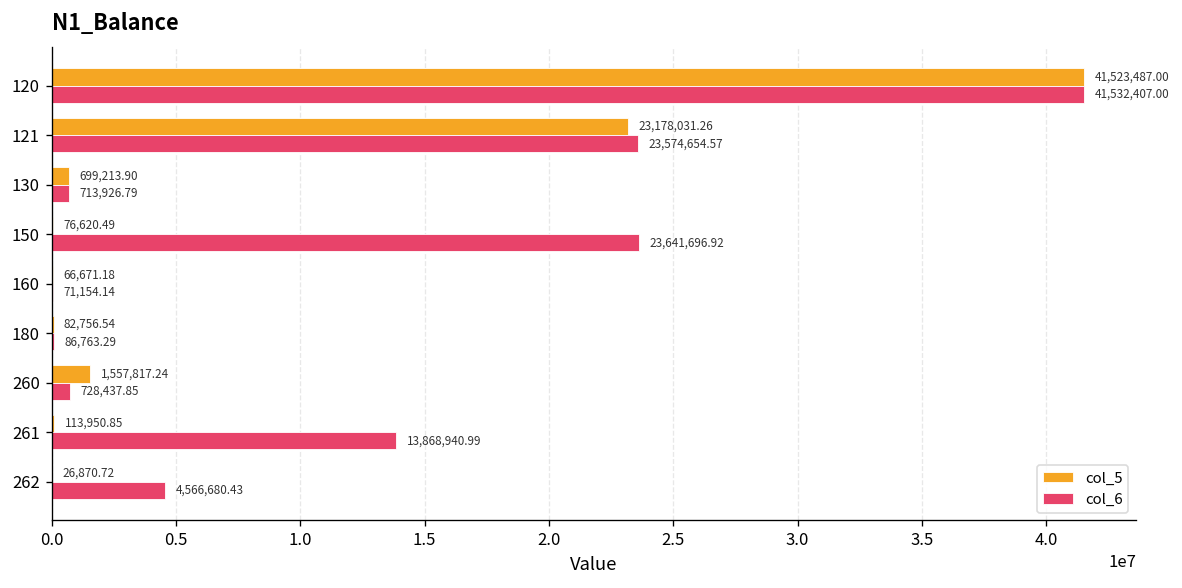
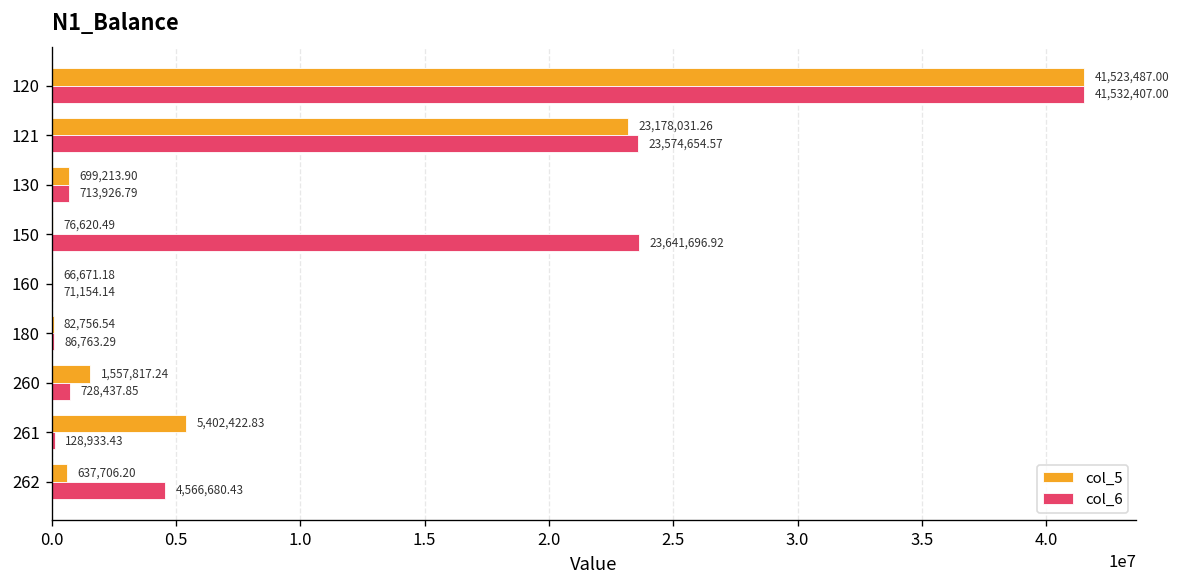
  {
    "col_5": {
      "120": "41,523,487.00",
      "121": "23,178,031.26",
      "130": "699,213.90",
      "150": "76,620.49",
      "160": "66,671.18",
      "180": "82,756.54",
      "260": "1,557,817.24",
-     "261": "113,950.85",
-     "262": "26,870.72"
+     "261": "5,402,422.83",
+     "262": "637,706.20"
    },
    "col_6": {
      "120": "41,532,407.00",
      "121": "23,574,654.57",
      "130": "713,926.79",
      "150": "23,641,696.92",
      "160": "71,154.14",
      "180": "86,763.29",
      "260": "728,437.85",
-     "261": "13,868,940.99",
+     "261": "128,933.43",
      "262": "4,566,680.43"
    }
  }
